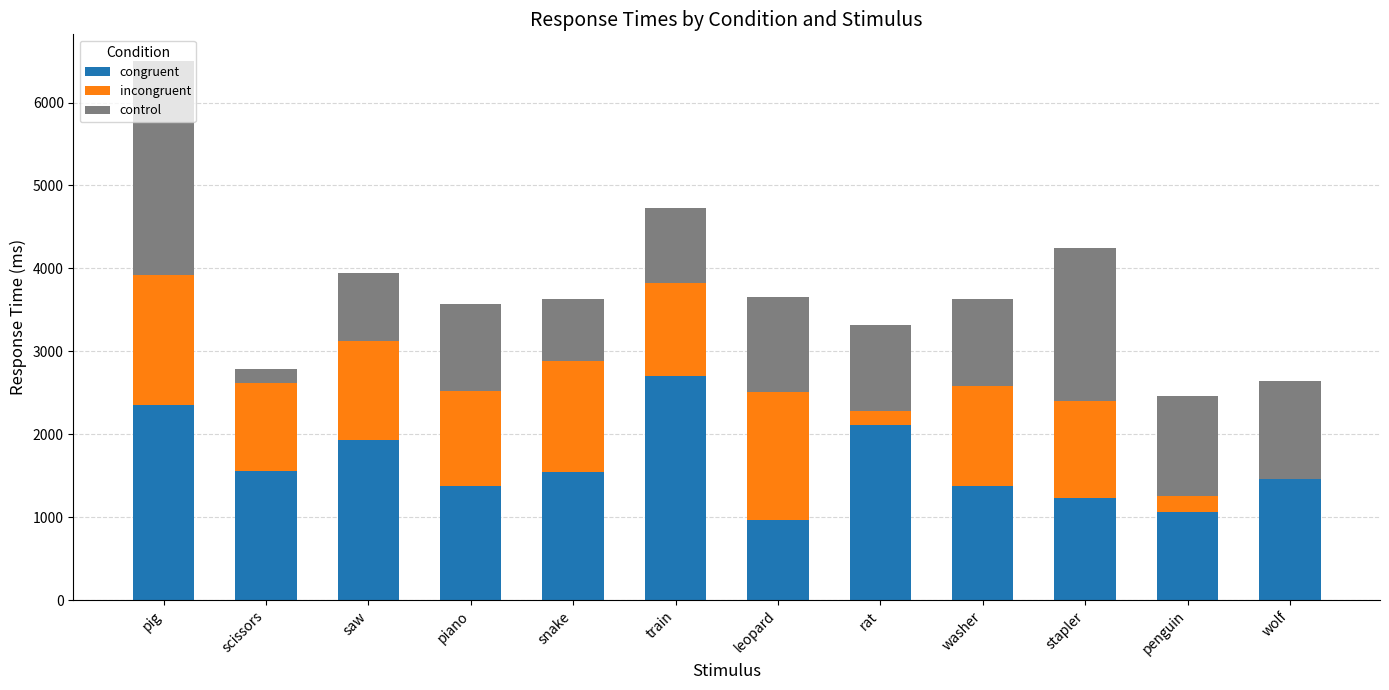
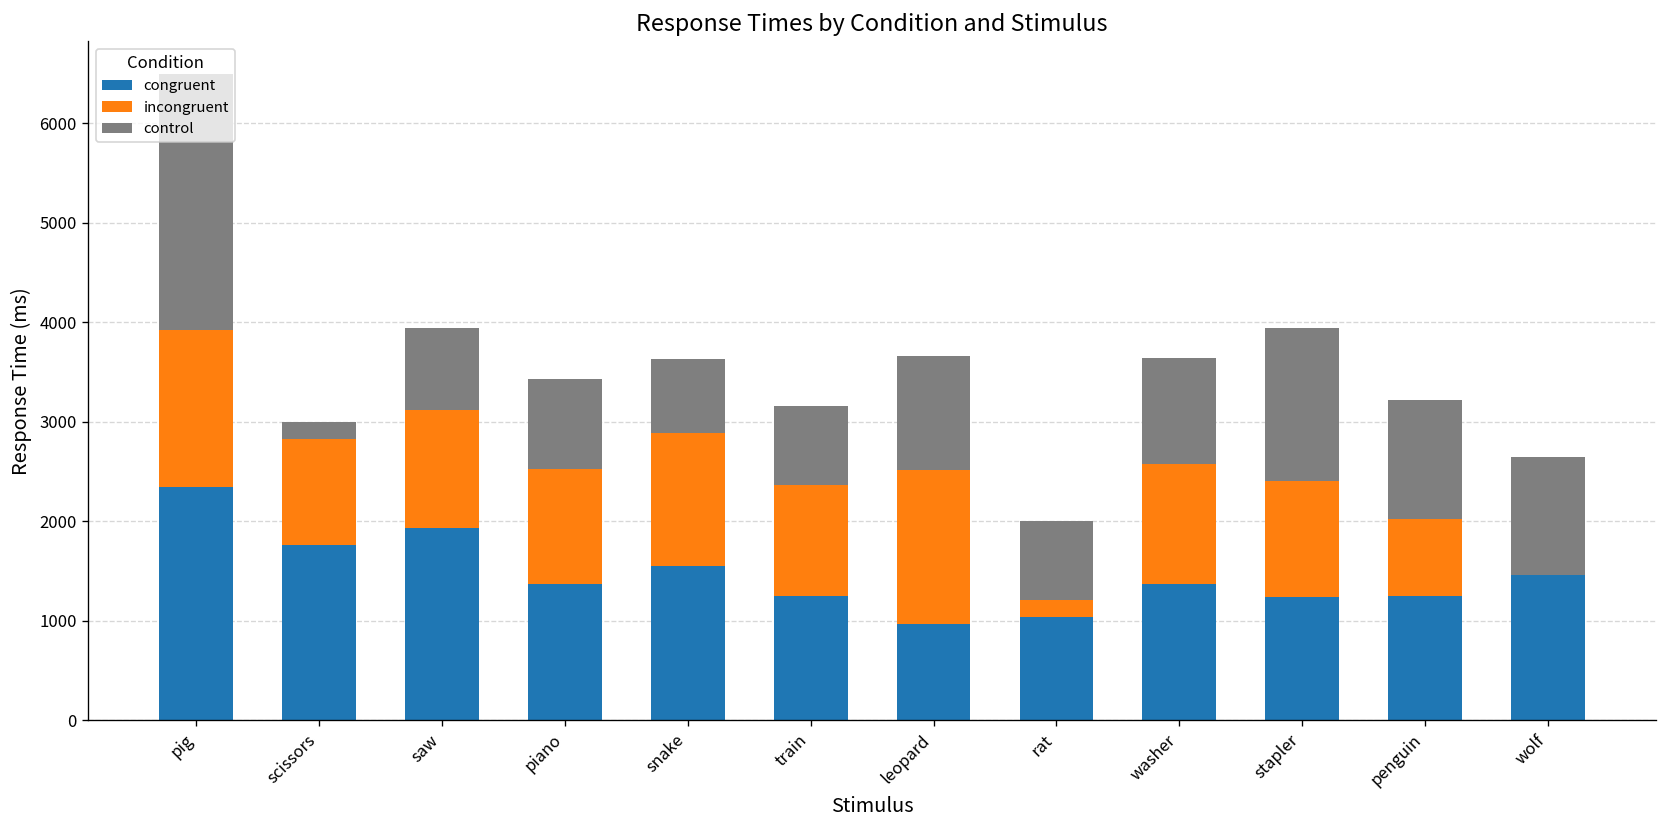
  {
    "congruent": {
      "pig": 2300,
-     "scissors": 1600,
+     "scissors": 1800,
      "saw": 1900,
      "piano": 1400,
      "snake": 1500,
-     "train": 2700,
+     "train": 1200,
      "leopard": 1000,
-     "rat": 2100,
+     "rat": 1000,
      "washer": 1400,
      "stapler": 1200,
-     "penguin": 1100,
+     "penguin": 1200,
      "wolf": 1500
    },
    "incongruent": {
      "pig": 1600,
      "scissors": 1100,
      "saw": 1200,
      "piano": 1200,
      "snake": 1300,
      "train": 1100,
      "leopard": 1500,
      "rat": 200,
      "washer": 1200,
      "stapler": 1200,
-     "penguin": 200,
+     "penguin": 800,
      "wolf": 0
    },
    "control": {
      "scissors": 200,
      "saw": 800,
-     "piano": 1000,
+     "piano": 900,
      "snake": 700,
-     "train": 900,
+     "train": 800,
      "leopard": 1100,
-     "rat": 1000,
+     "rat": 800,
      "washer": 1100,
-     "stapler": 1800,
+     "stapler": 1500,
      "penguin": 1200,
      "wolf": 1200
    }
  }
